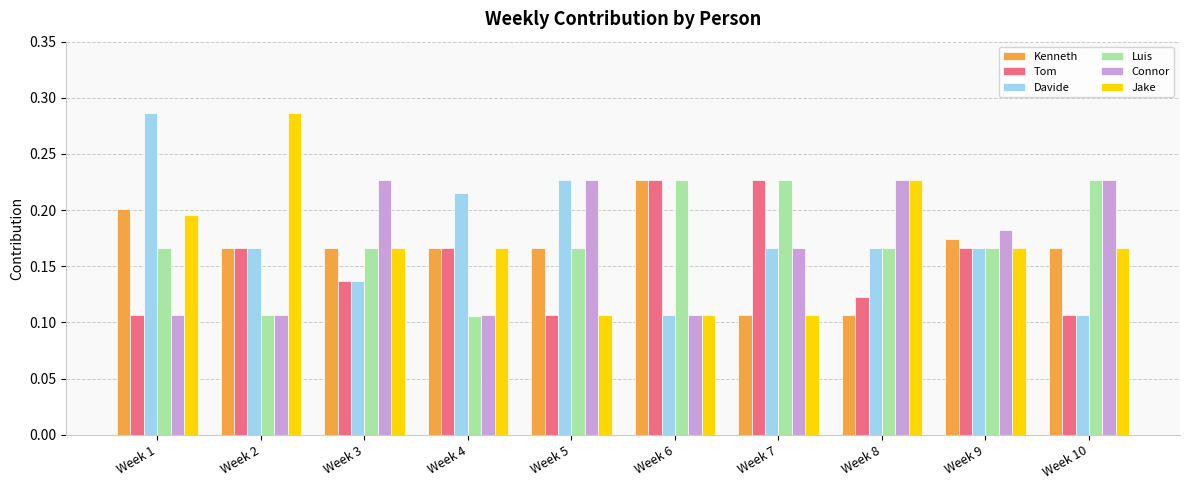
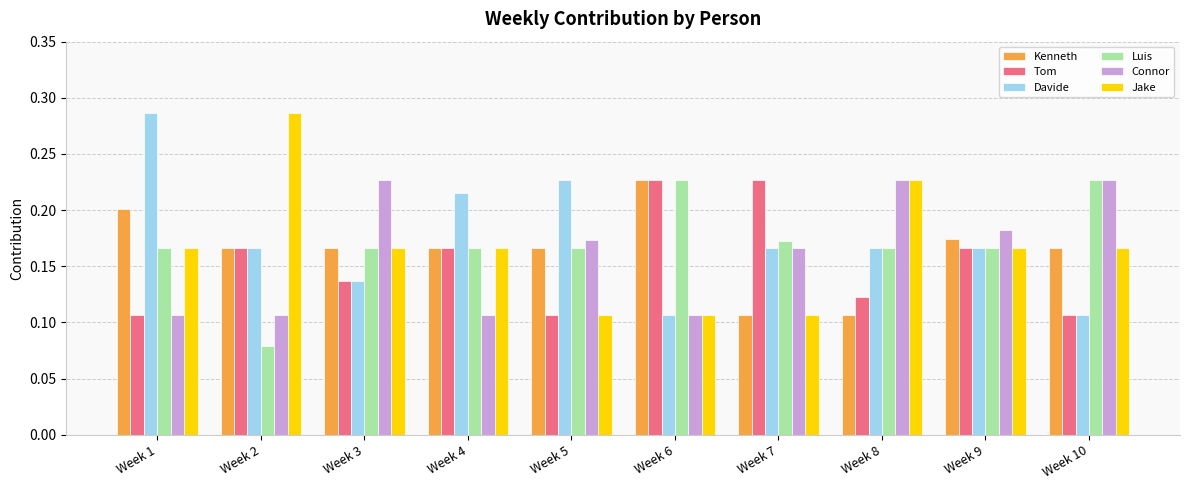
  {
    "Kenneth": {
      "Week 1": 0.201,
      "Week 2": 0.167,
      "Week 3": 0.167,
      "Week 4": 0.167,
      "Week 5": 0.167,
      "Week 6": 0.227,
      "Week 7": 0.107,
      "Week 8": 0.107,
      "Week 9": 0.174,
      "Week 10": 0.167
    },
    "Tom": {
      "Week 1": 0.107,
      "Week 2": 0.167,
      "Week 3": 0.137,
      "Week 4": 0.167,
      "Week 5": 0.107,
      "Week 6": 0.227,
      "Week 7": 0.227,
      "Week 8": 0.122,
      "Week 9": 0.167,
      "Week 10": 0.107
    },
    "Davide": {
      "Week 1": 0.287,
      "Week 2": 0.167,
      "Week 3": 0.137,
      "Week 4": 0.215,
      "Week 5": 0.227,
      "Week 6": 0.107,
      "Week 7": 0.167,
      "Week 8": 0.167,
      "Week 9": 0.167,
      "Week 10": 0.107
    },
    "Luis": {
      "Week 1": 0.167,
-     "Week 2": 0.107,
+     "Week 2": 0.079,
      "Week 3": 0.167,
-     "Week 4": 0.106,
+     "Week 4": 0.167,
      "Week 5": 0.167,
      "Week 6": 0.227,
-     "Week 7": 0.227,
+     "Week 7": 0.172,
      "Week 8": 0.167,
      "Week 9": 0.167,
      "Week 10": 0.227
    },
    "Connor": {
      "Week 1": 0.107,
      "Week 2": 0.107,
      "Week 3": 0.227,
      "Week 4": 0.107,
-     "Week 5": 0.227,
+     "Week 5": 0.173,
      "Week 6": 0.107,
      "Week 7": 0.167,
      "Week 8": 0.227,
      "Week 9": 0.183,
      "Week 10": 0.227
    },
    "Jake": {
-     "Week 1": 0.196,
+     "Week 1": 0.167,
      "Week 2": 0.287,
      "Week 3": 0.167,
      "Week 4": 0.167,
      "Week 5": 0.107,
      "Week 6": 0.107,
      "Week 7": 0.107,
      "Week 8": 0.227,
      "Week 9": 0.167,
      "Week 10": 0.167
    }
  }
